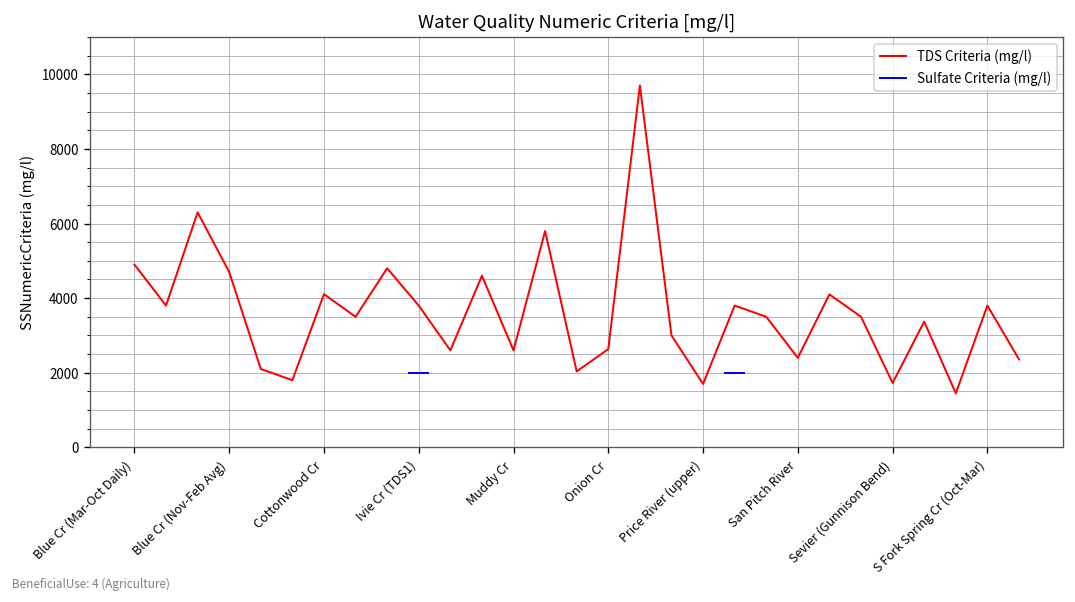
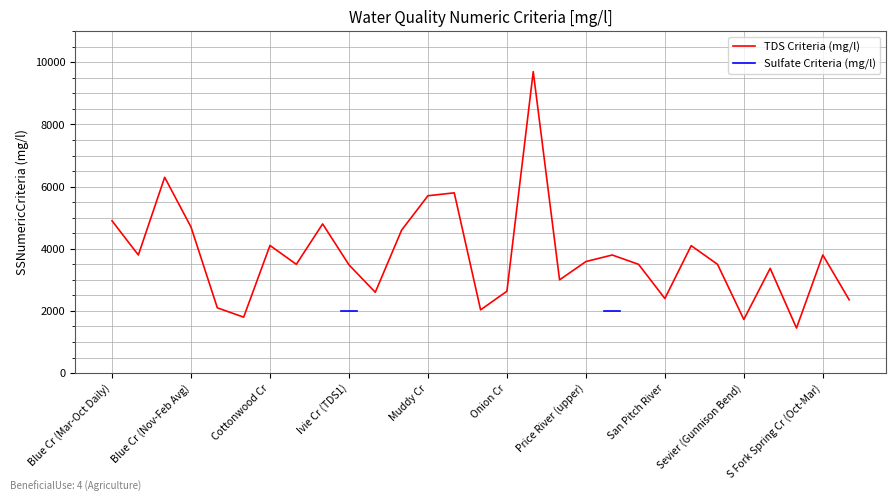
  {
    "TDS Criteria (mg/l)": {
      "Blue Cr (Mar-Oct Daily)": 4900,
      "Blue Cr (Nov-Feb Avg)": 4700,
      "Cottonwood Cr": 4100,
-     "Ivie Cr (TDS1)": 3800,
-     "Muddy Cr": 2600,
+     "Ivie Cr (TDS1)": 3500,
+     "Muddy Cr": 5700,
      "Onion Cr": 2600,
-     "Price River (upper)": 1700,
+     "Price River (upper)": 3600,
      "San Pitch River": 2400,
      "Sevier (Gunnison Bend)": 1700,
      "S Fork Spring Cr (Oct-Mar)": 3800
    }
  }
